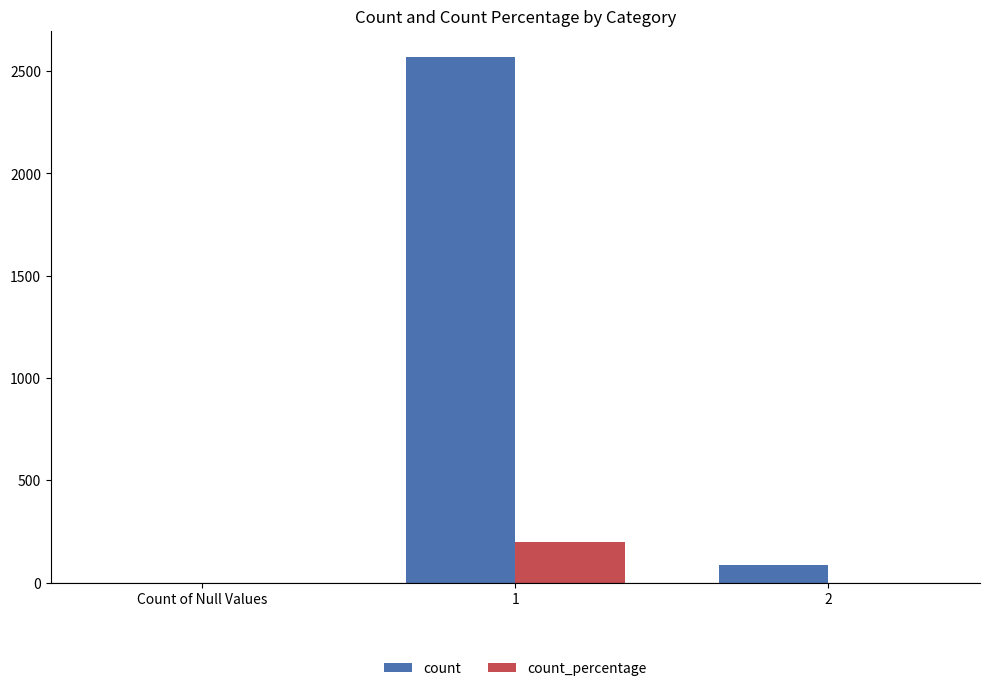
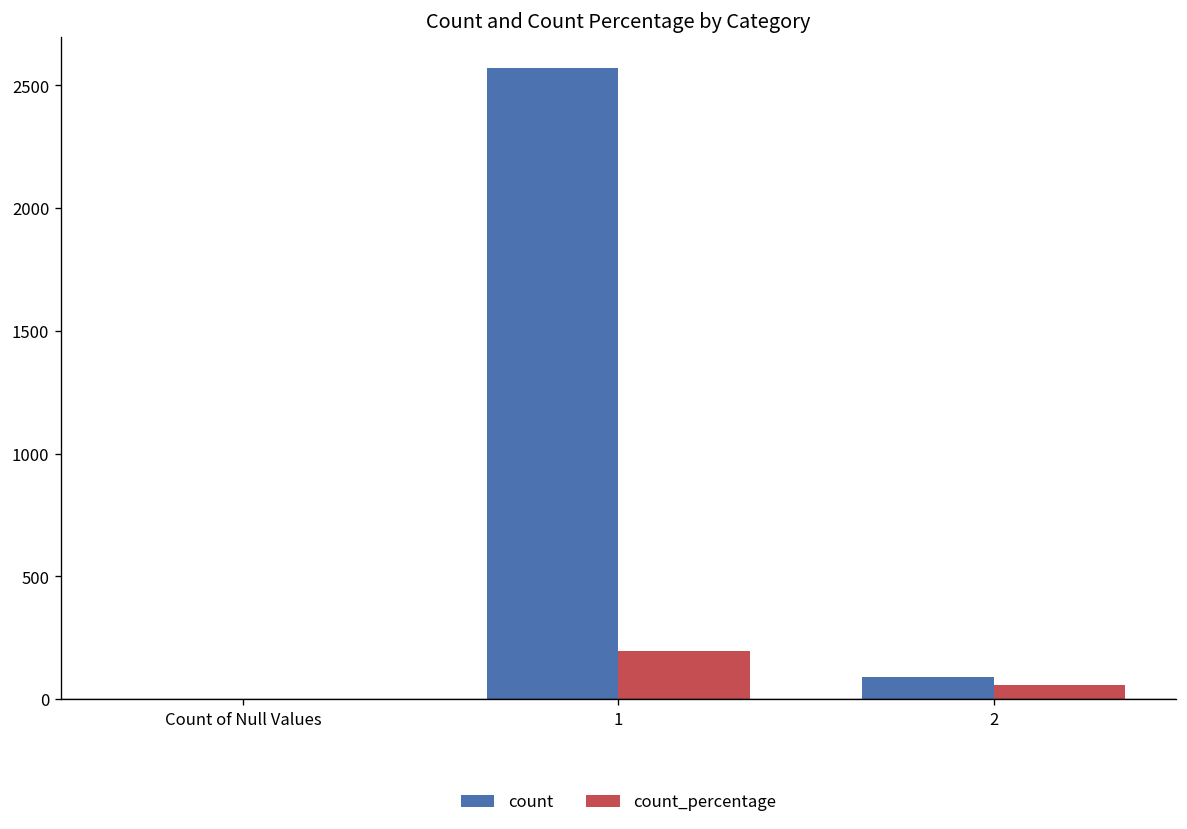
  {
    "count": {
      "Count of Null Values": 0,
      "1": 2570,
      "2": 90
    },
    "count_percentage": {
      "Count of Null Values": 0,
      "1": 200,
-     "2": 0
+     "2": 60
    }
  }
